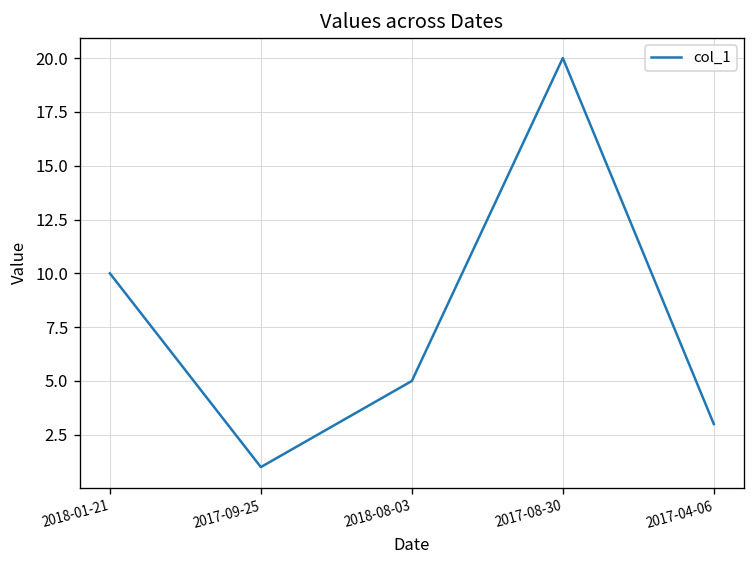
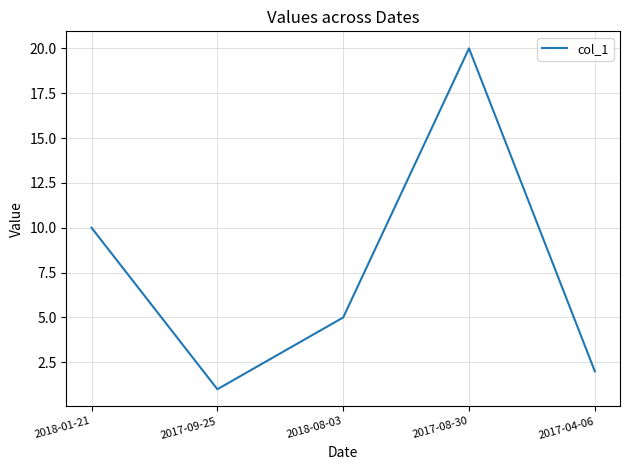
  {
    "2018-01-21": 10,
    "2017-09-25": 1,
    "2018-08-03": 5,
    "2017-08-30": 20,
-   "2017-04-06": 3
+   "2017-04-06": 2
  }
